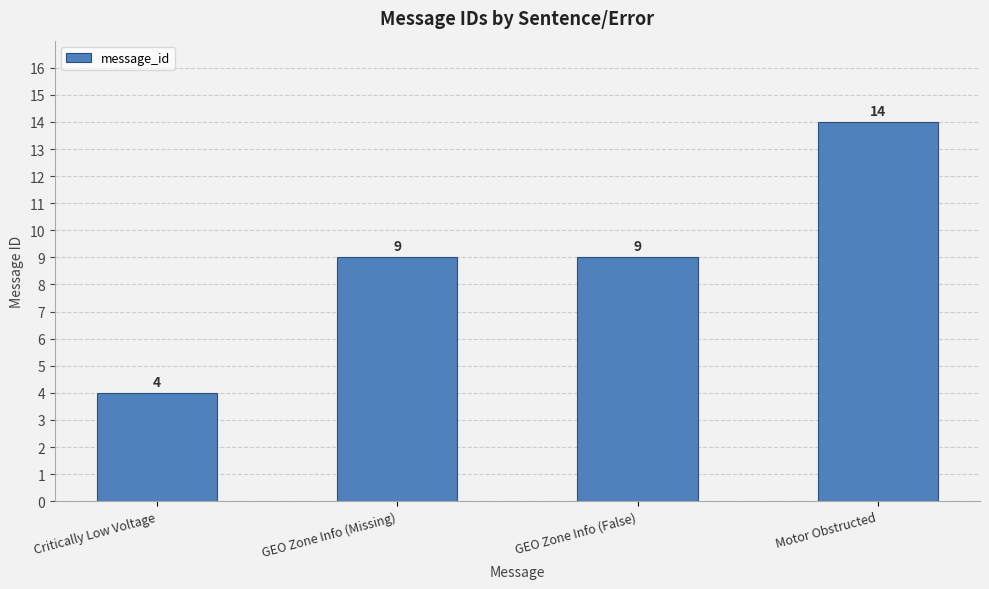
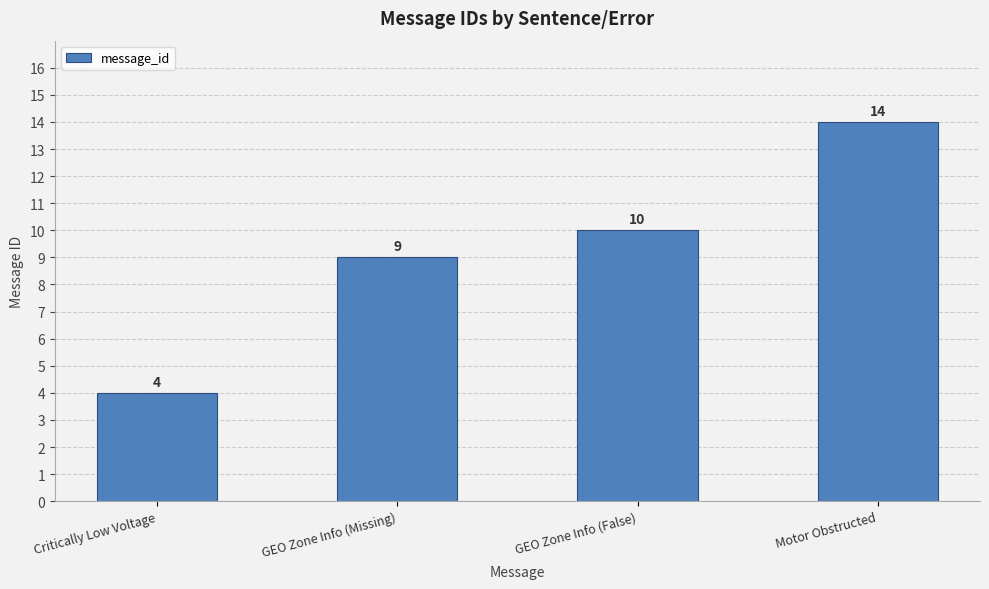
  {
    "Critically Low Voltage": 4,
    "GEO Zone Info (Missing)": 9,
-   "GEO Zone Info (False)": 9,
+   "GEO Zone Info (False)": 10,
    "Motor Obstructed": 14
  }
